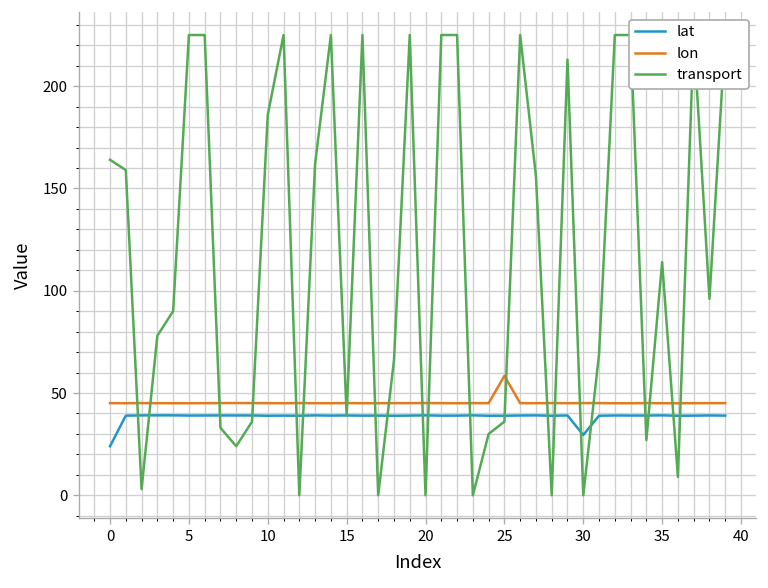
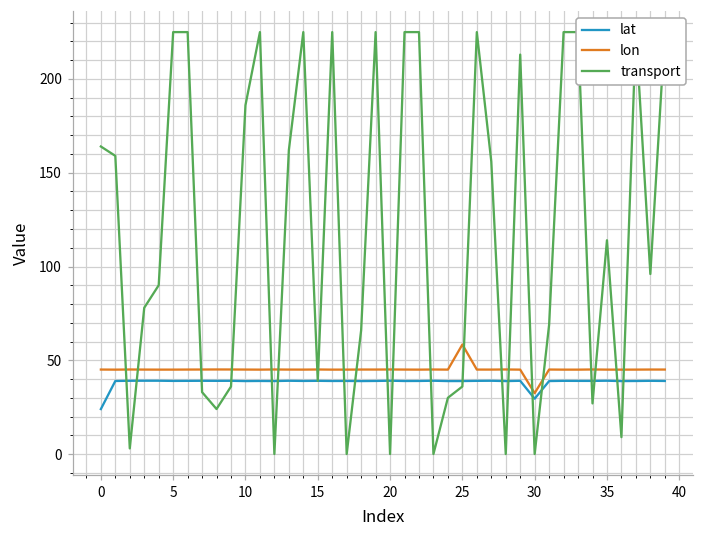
  {
    "lat": {
      "0": 24,
      "5": 39,
      "10": 39,
      "20": 39,
      "25": 39,
      "30": 29,
      "35": 39
    },
    "lon": {
      "0": 45,
      "5": 45,
      "10": 45,
      "15": 45,
      "20": 45,
      "25": 58,
-     "30": 45,
+     "30": 32,
      "35": 45
    },
    "transport": {
      "0": 164,
      "5": 225,
      "10": 186,
      "20": 0,
      "25": 36,
      "30": 0,
      "35": 114
    }
  }
